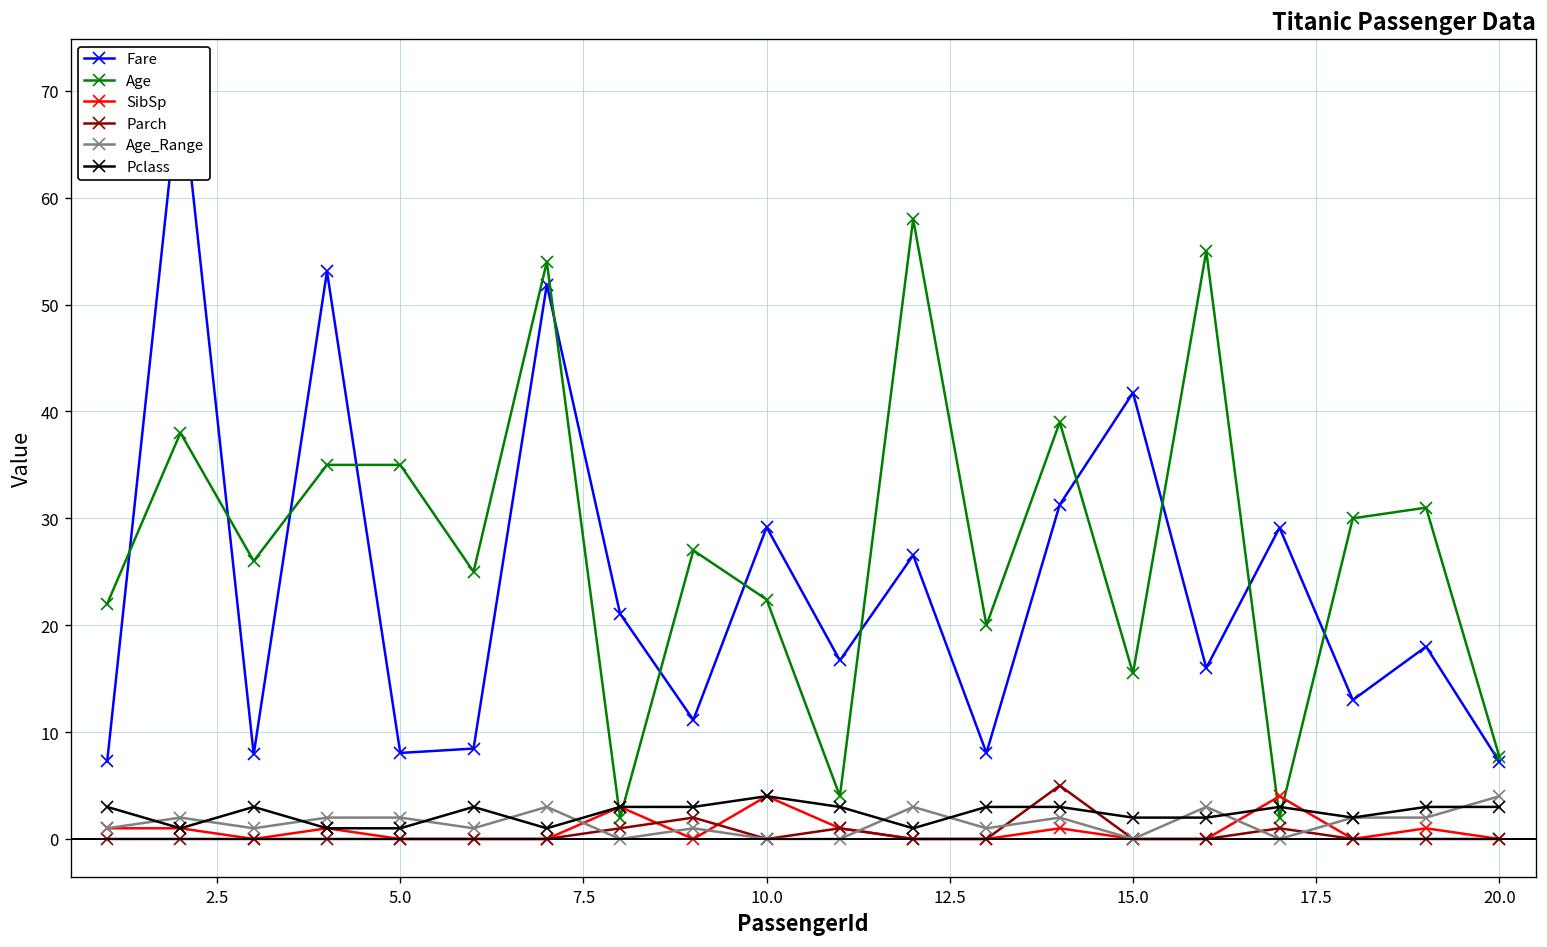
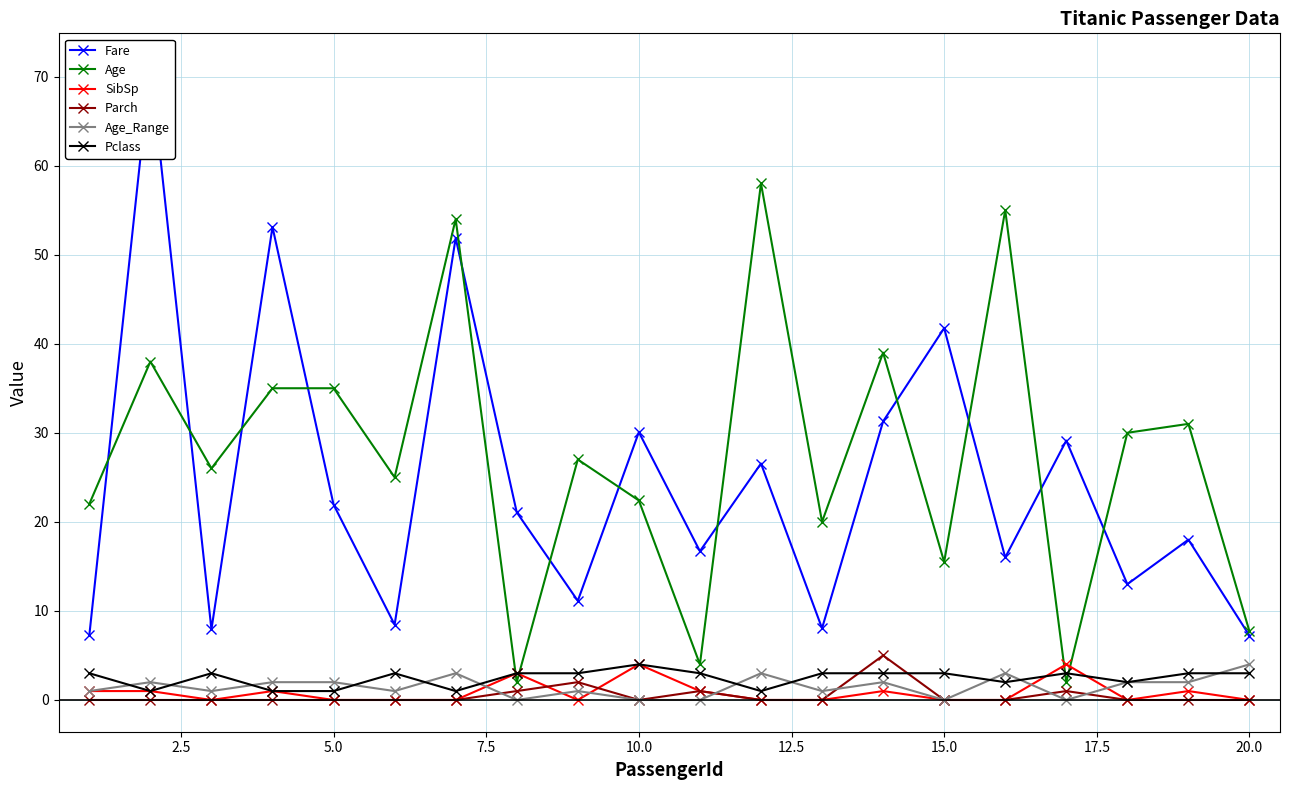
  {
    "Fare": {
-     "5.0": 8,
-     "10.0": 29,
+     "5.0": 22,
+     "10.0": 30,
      "15.0": 42,
      "20.0": 7
    },
    "Age": {
      "5.0": 35,
      "10.0": 22,
      "15.0": 16,
      "20.0": 8
    },
    "Age_Range": {
      "5.0": 2,
      "20.0": 4
    },
    "Pclass": {
      "5.0": 1,
-     "15.0": 2,
+     "15.0": 3,
      "20.0": 3
    }
  }
